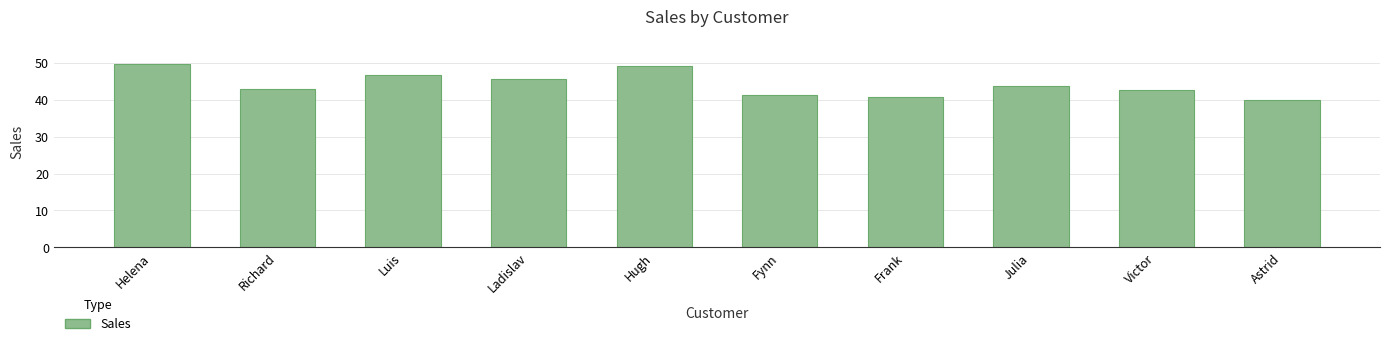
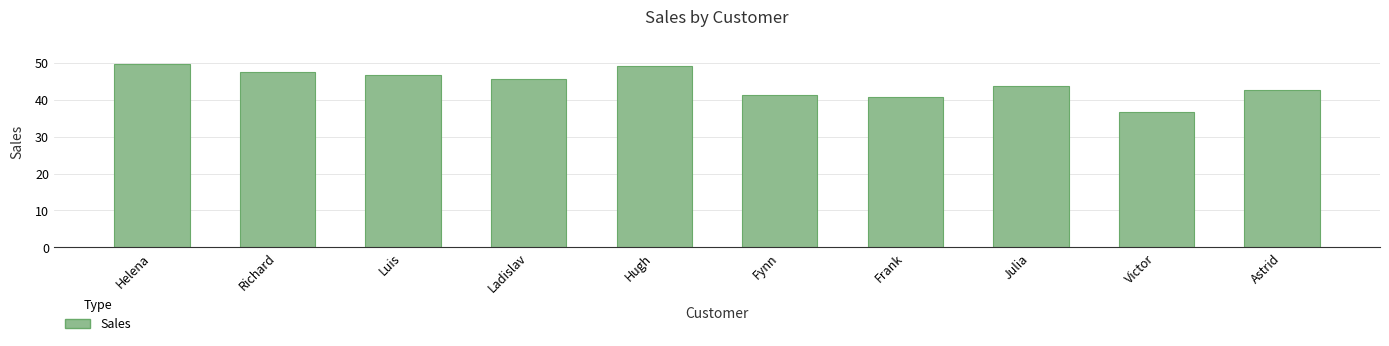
  {
    "Helena": 50,
-   "Richard": 43,
+   "Richard": 48,
    "Luis": 47,
    "Ladislav": 46,
    "Hugh": 49,
    "Fynn": 41,
    "Frank": 41,
    "Julia": 44,
-   "Victor": 43,
-   "Astrid": 40
+   "Victor": 37,
+   "Astrid": 43
  }
